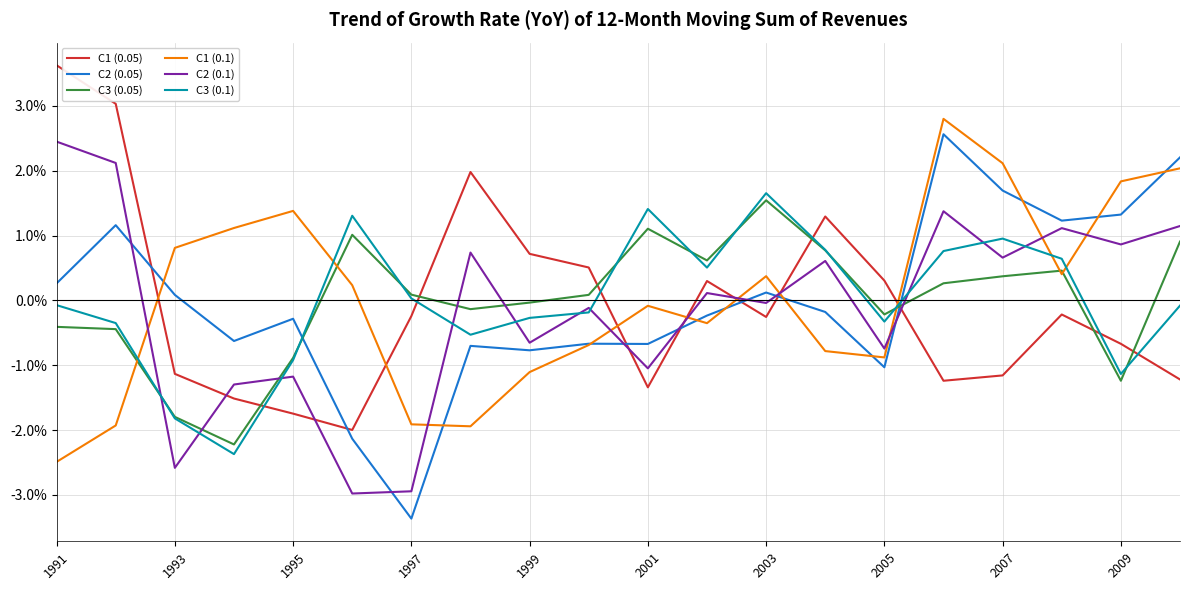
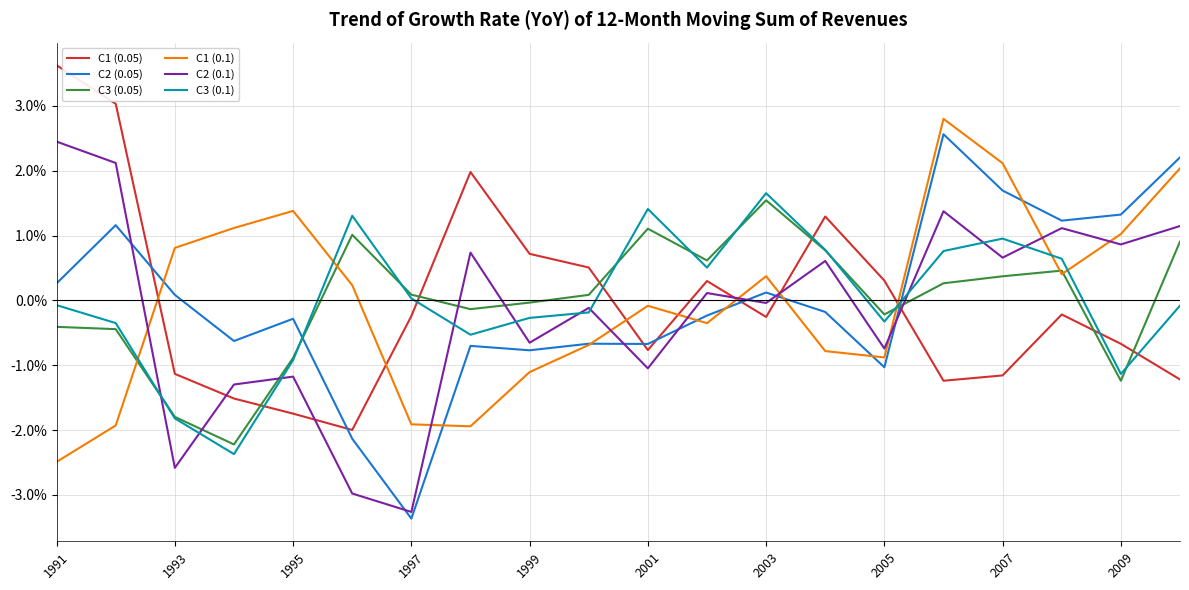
  {
    "C1 (0.05)": {
      "1991": "3.6%",
      "1993": "-1.1%",
      "1995": "-1.7%",
      "1997": "-0.2%",
      "1999": "0.7%",
-     "2001": "-1.3%",
+     "2001": "-0.8%",
      "2003": "-0.3%",
      "2005": "0.3%",
      "2007": "-1.2%",
      "2009": "-0.7%"
    },
    "C3 (0.05)": {
      "1991": "-0.4%",
      "1997": "0.1%",
      "1999": "0.0%",
      "2001": "1.1%",
      "2003": "1.5%",
      "2005": "-0.2%",
      "2007": "0.4%",
      "2009": "-1.2%"
    },
    "C1 (0.1)": {
      "1991": "-2.5%",
      "1993": "0.8%",
      "1995": "1.4%",
      "1997": "-1.9%",
      "1999": "-1.1%",
      "2001": "-0.1%",
      "2003": "0.4%",
      "2005": "-0.9%",
      "2007": "2.1%",
-     "2009": "1.8%"
+     "2009": "1.0%"
    },
    "C2 (0.1)": {
      "1991": "2.4%",
      "1993": "-2.6%",
      "1995": "-1.2%",
-     "1997": "-2.9%",
+     "1997": "-3.3%",
      "1999": "-0.7%",
      "2001": "-1.0%",
      "2003": "0.0%",
      "2005": "-0.7%",
      "2007": "0.7%",
      "2009": "0.9%"
    }
  }
